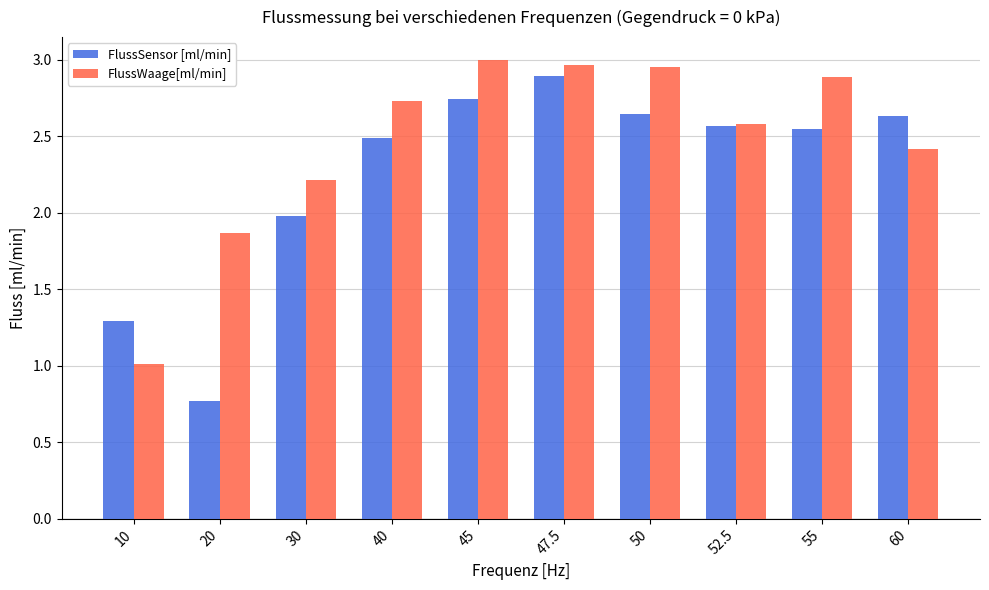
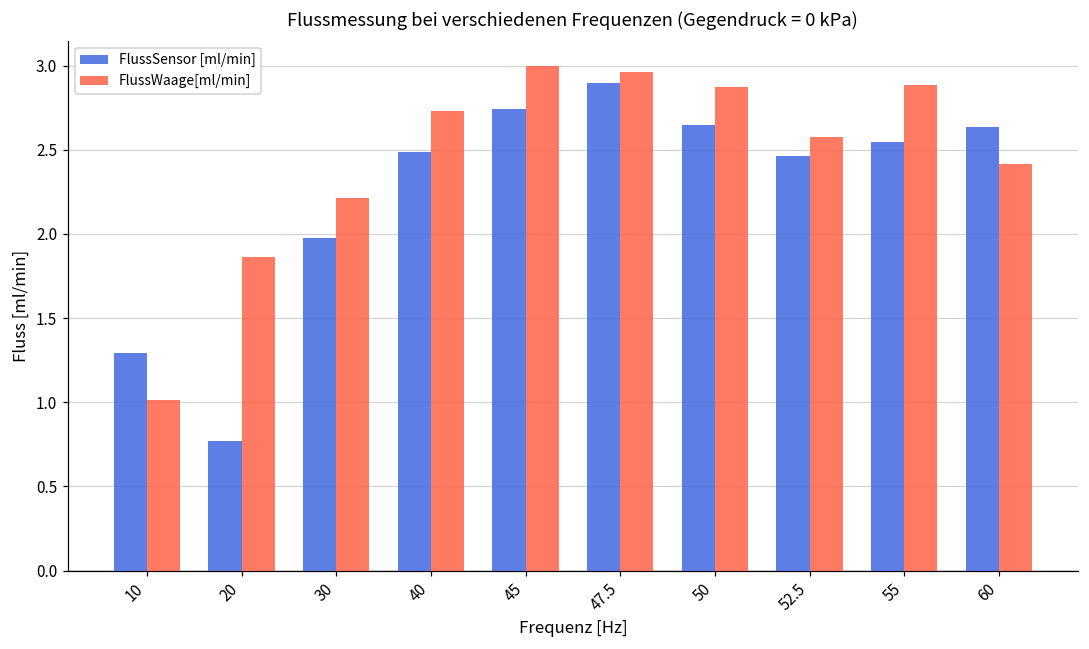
  {
    "FlussSensor [ml/min]": {
      "10": 1.29,
      "20": 0.77,
      "30": 1.98,
      "40": 2.49,
      "45": 2.74,
      "47.5": 2.89,
      "50": 2.65,
-     "52.5": 2.56,
+     "52.5": 2.47,
      "55": 2.55,
      "60": 2.63
    },
    "FlussWaage[ml/min]": {
      "10": 1.01,
      "20": 1.86,
      "30": 2.21,
      "40": 2.73,
      "45": 3.00,
      "47.5": 2.96,
-     "50": 2.95,
+     "50": 2.87,
      "52.5": 2.58,
      "55": 2.89,
      "60": 2.42
    }
  }
